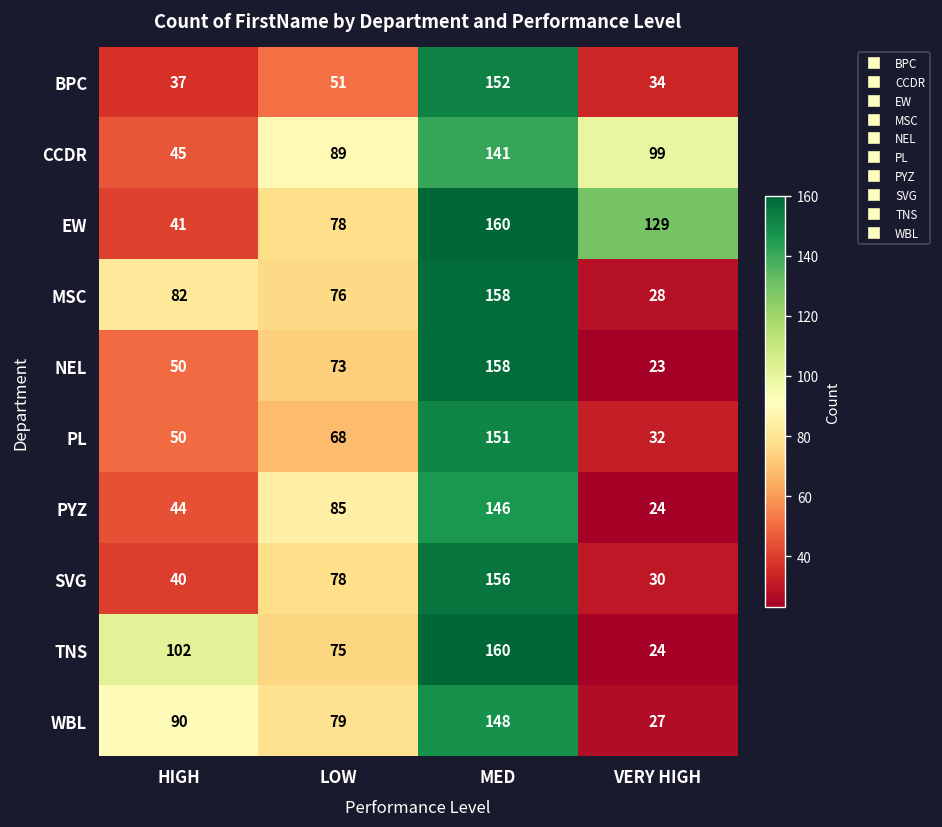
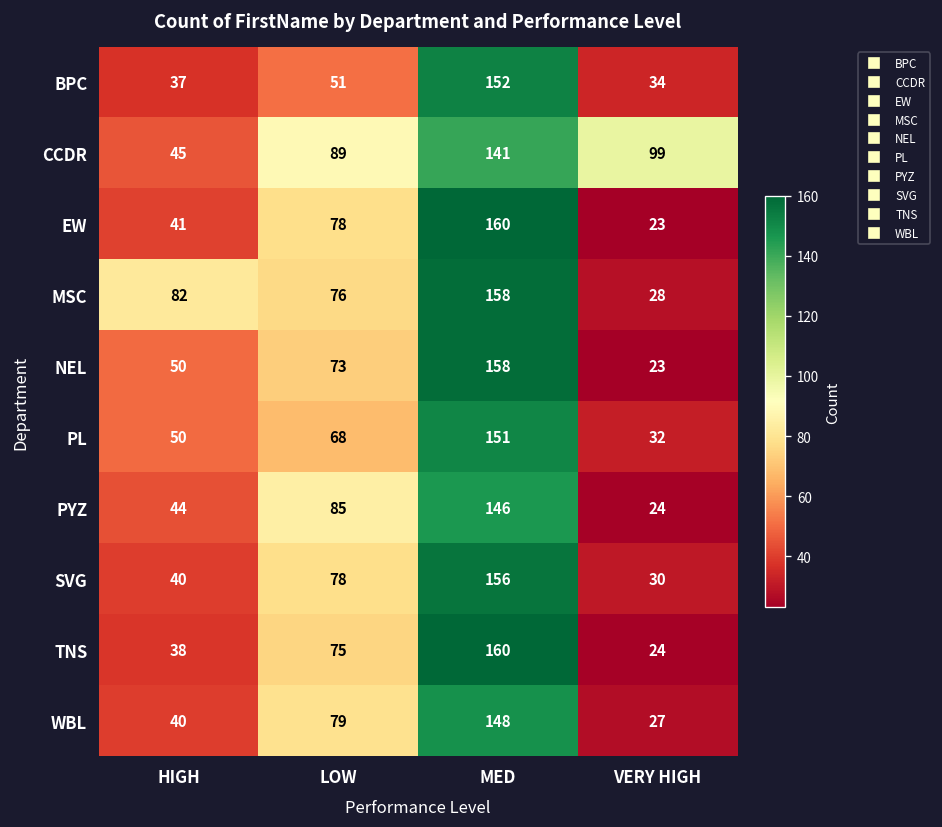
  {
    "BPC": {
      "HIGH": 37,
      "LOW": 51,
      "MED": 152,
      "VERY HIGH": 34
    },
    "CCDR": {
      "HIGH": 45,
      "LOW": 89,
      "MED": 141,
      "VERY HIGH": 99
    },
    "EW": {
      "HIGH": 41,
      "LOW": 78,
      "MED": 160,
-     "VERY HIGH": 129
+     "VERY HIGH": 23
    },
    "MSC": {
      "HIGH": 82,
      "LOW": 76,
      "MED": 158,
      "VERY HIGH": 28
    },
    "NEL": {
      "HIGH": 50,
      "LOW": 73,
      "MED": 158,
      "VERY HIGH": 23
    },
    "PL": {
      "HIGH": 50,
      "LOW": 68,
      "MED": 151,
      "VERY HIGH": 32
    },
    "PYZ": {
      "HIGH": 44,
      "LOW": 85,
      "MED": 146,
      "VERY HIGH": 24
    },
    "SVG": {
      "HIGH": 40,
      "LOW": 78,
      "MED": 156,
      "VERY HIGH": 30
    },
    "TNS": {
-     "HIGH": 102,
+     "HIGH": 38,
      "LOW": 75,
      "MED": 160,
      "VERY HIGH": 24
    },
    "WBL": {
-     "HIGH": 90,
+     "HIGH": 40,
      "LOW": 79,
      "MED": 148,
      "VERY HIGH": 27
    }
  }
